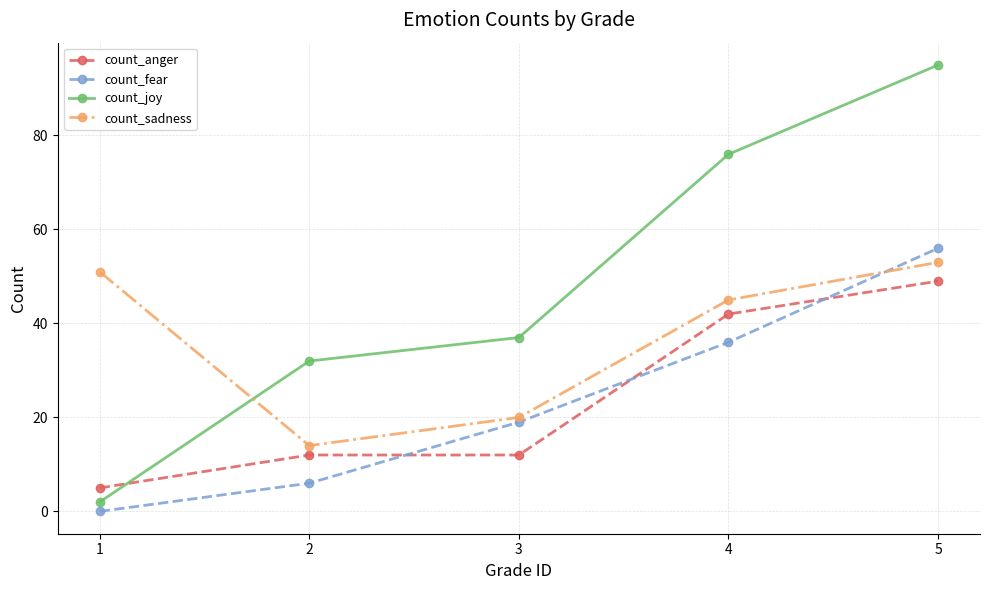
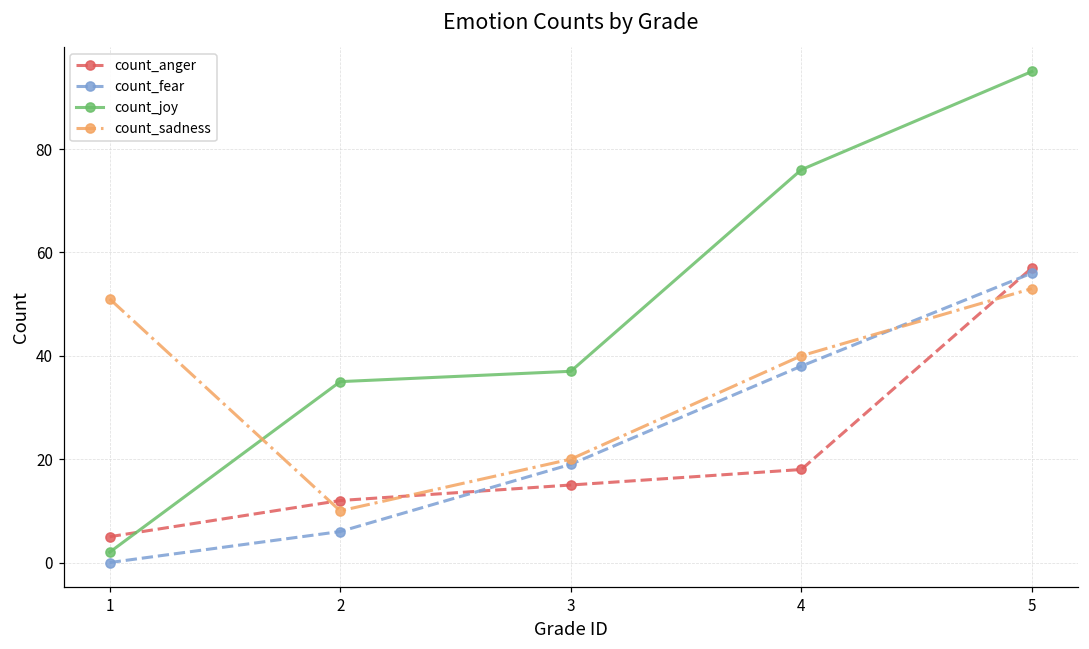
  {
    "count_anger": {
      "1": 5,
      "2": 12,
-     "3": 12,
-     "4": 42,
-     "5": 49
+     "3": 15,
+     "4": 18,
+     "5": 57
    },
    "count_fear": {
      "1": 0,
      "2": 6,
      "3": 19,
-     "4": 36,
+     "4": 38,
      "5": 56
    },
    "count_joy": {
      "1": 2,
-     "2": 32,
+     "2": 35,
      "3": 37,
      "4": 76,
      "5": 95
    },
    "count_sadness": {
      "1": 51,
-     "2": 14,
+     "2": 10,
      "3": 20,
-     "4": 45,
+     "4": 40,
      "5": 53
    }
  }
